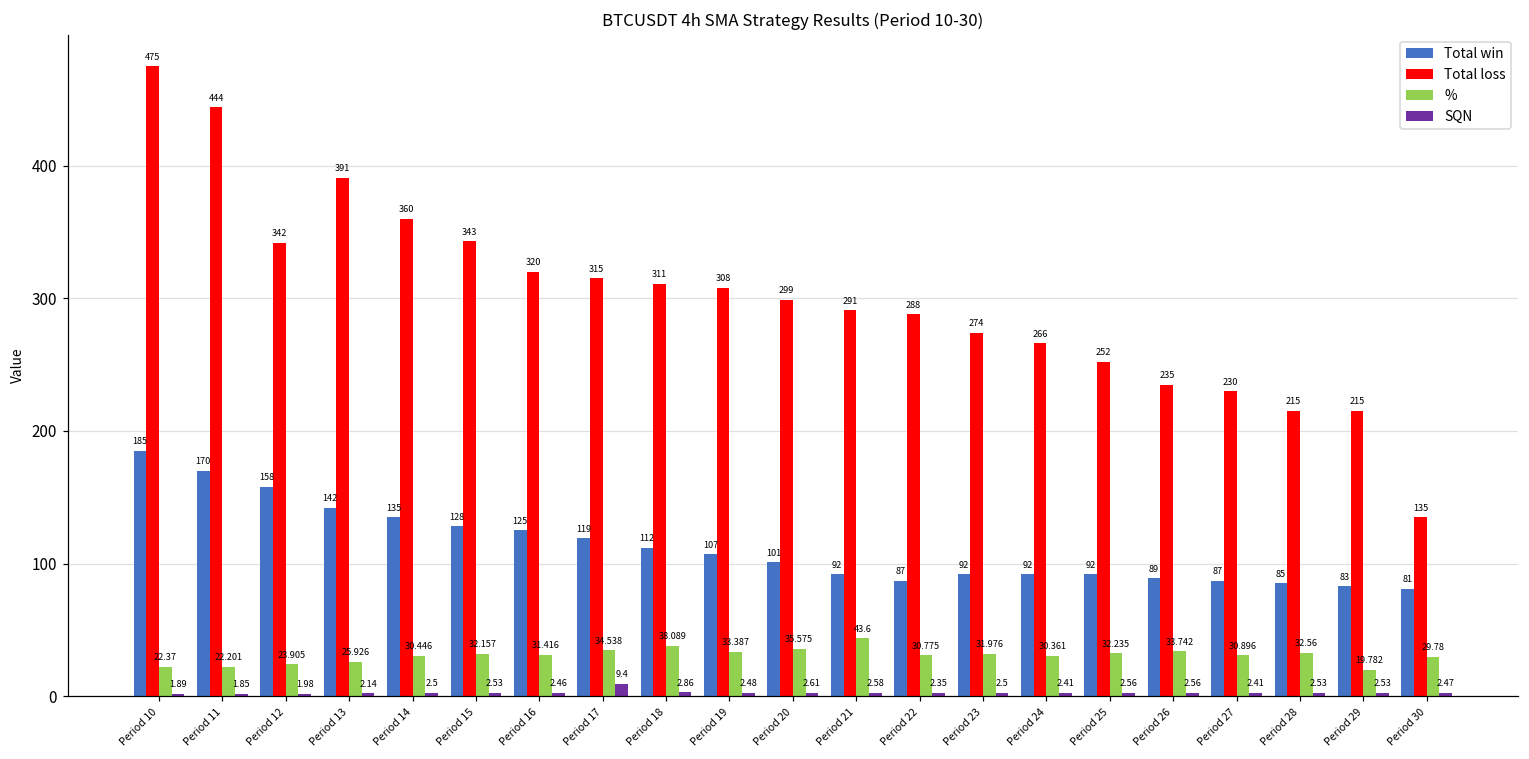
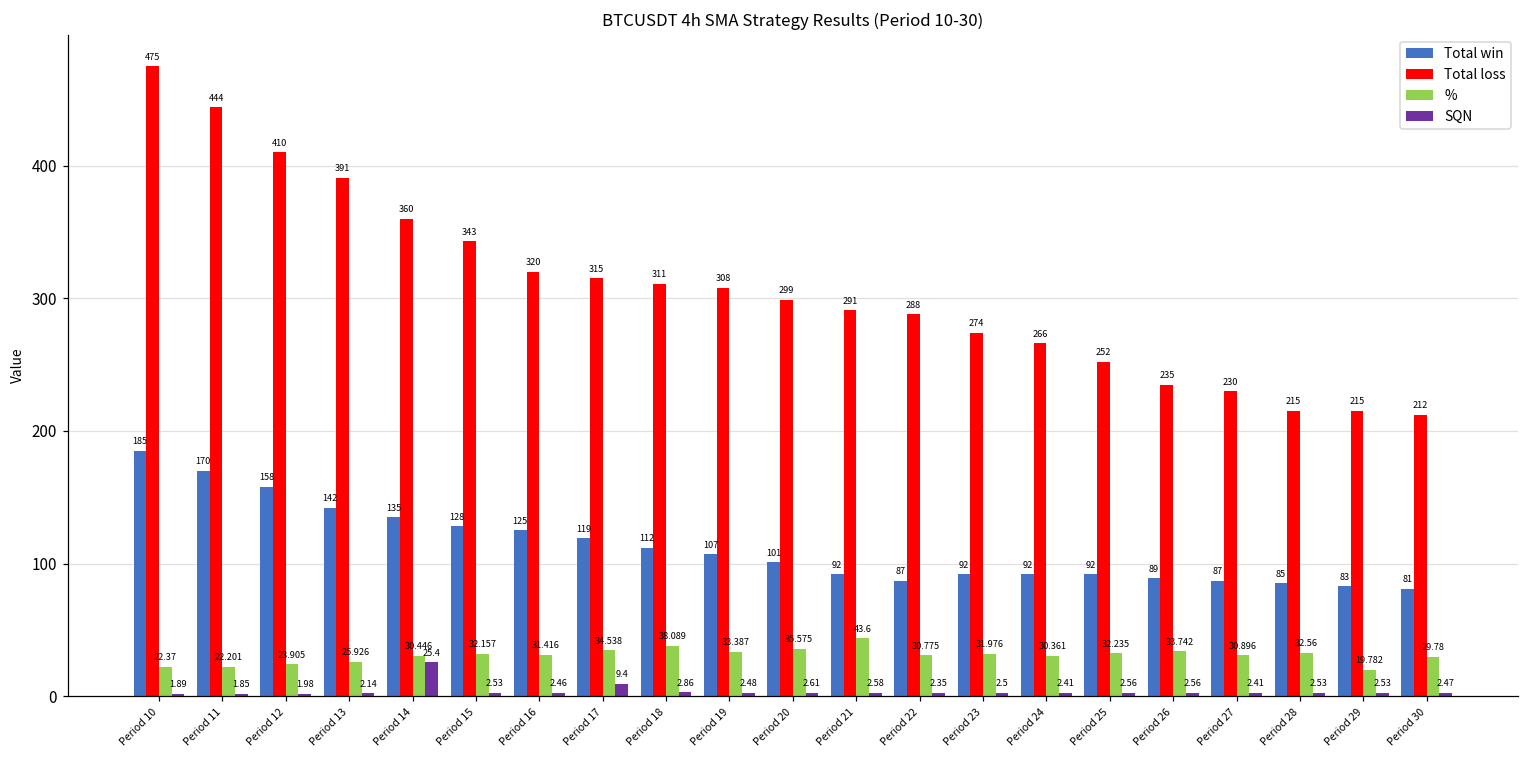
  {
    "Total win": {
      "Period 10": 185,
      "Period 11": 170,
      "Period 12": 158,
      "Period 13": 142,
      "Period 14": 135,
      "Period 15": 128,
      "Period 16": 125,
      "Period 17": 119,
      "Period 18": 112,
      "Period 19": 107,
      "Period 20": 101,
      "Period 21": 92,
      "Period 22": 87,
      "Period 23": 92,
      "Period 24": 92,
      "Period 25": 92,
      "Period 26": 89,
      "Period 27": 87,
      "Period 28": 85,
      "Period 29": 83,
      "Period 30": 81
    },
    "Total loss": {
      "Period 10": 475,
      "Period 11": 444,
-     "Period 12": 342,
+     "Period 12": 410,
      "Period 13": 391,
      "Period 14": 360,
      "Period 15": 343,
      "Period 16": 320,
      "Period 17": 315,
      "Period 18": 311,
      "Period 19": 308,
      "Period 20": 299,
      "Period 21": 291,
      "Period 22": 288,
      "Period 23": 274,
      "Period 24": 266,
      "Period 25": 252,
      "Period 26": 235,
      "Period 27": 230,
      "Period 28": 215,
      "Period 29": 215,
-     "Period 30": 135
+     "Period 30": 212
    },
    "%": {
      "Period 10": 22.37,
      "Period 11": 22.201,
      "Period 12": 23.905,
      "Period 13": 25.926,
      "Period 14": 30.446,
      "Period 15": 32.157,
      "Period 16": 31.416,
      "Period 17": 34.538,
      "Period 18": 38.089,
      "Period 19": 33.387,
      "Period 20": 35.575,
      "Period 21": 43.6,
      "Period 22": 30.775,
      "Period 23": 31.976,
      "Period 24": 30.361,
      "Period 25": 32.235,
      "Period 26": 33.742,
      "Period 27": 30.896,
      "Period 28": 32.56,
      "Period 29": 19.782,
      "Period 30": 29.78
    },
    "SQN": {
      "Period 10": 1.89,
      "Period 11": 1.85,
      "Period 12": 1.98,
      "Period 13": 2.14,
-     "Period 14": 2.5,
+     "Period 14": 25.4,
      "Period 15": 2.53,
      "Period 16": 2.46,
      "Period 17": 9.4,
      "Period 18": 2.86,
      "Period 19": 2.48,
      "Period 20": 2.61,
      "Period 21": 2.58,
      "Period 22": 2.35,
      "Period 23": 2.5,
      "Period 24": 2.41,
      "Period 25": 2.56,
      "Period 26": 2.56,
      "Period 27": 2.41,
      "Period 28": 2.53,
      "Period 29": 2.53,
      "Period 30": 2.47
    }
  }
